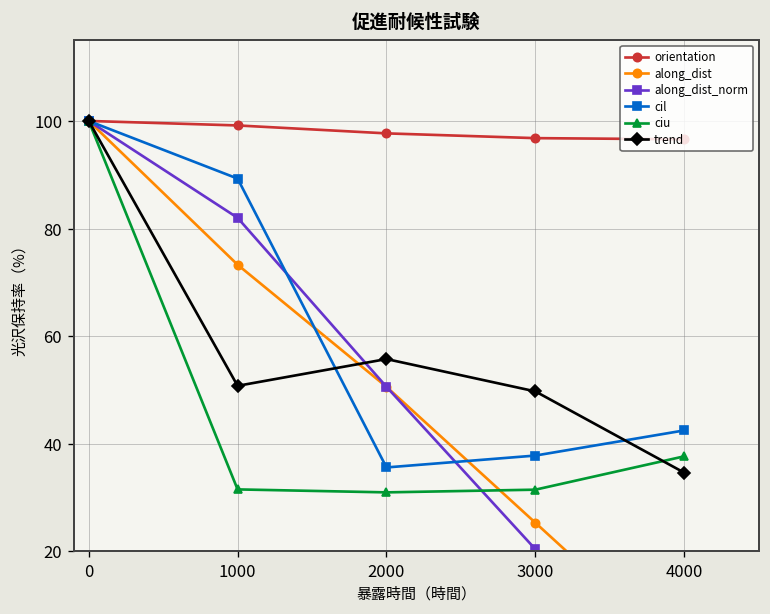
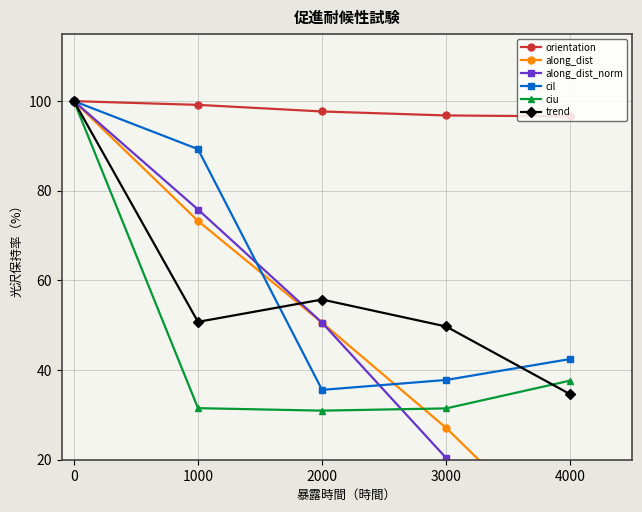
  {
    "orientation": {
      "1000": 99,
      "2000": 98,
      "3000": 97
    },
    "along_dist": {
      "1000": 73,
-     "3000": 25
+     "3000": 27
    },
    "along_dist_norm": {
-     "1000": 82,
+     "1000": 76,
      "3000": 20
    },
    "cil": {
      "1000": 89,
      "2000": 36,
      "3000": 38,
      "4000": 42
    },
    "ciu": {
      "1000": 32,
      "2000": 31,
      "3000": 31,
      "4000": 38
    },
    "trend": {
      "1000": 51,
      "2000": 56,
      "3000": 50,
      "4000": 35
    }
  }
